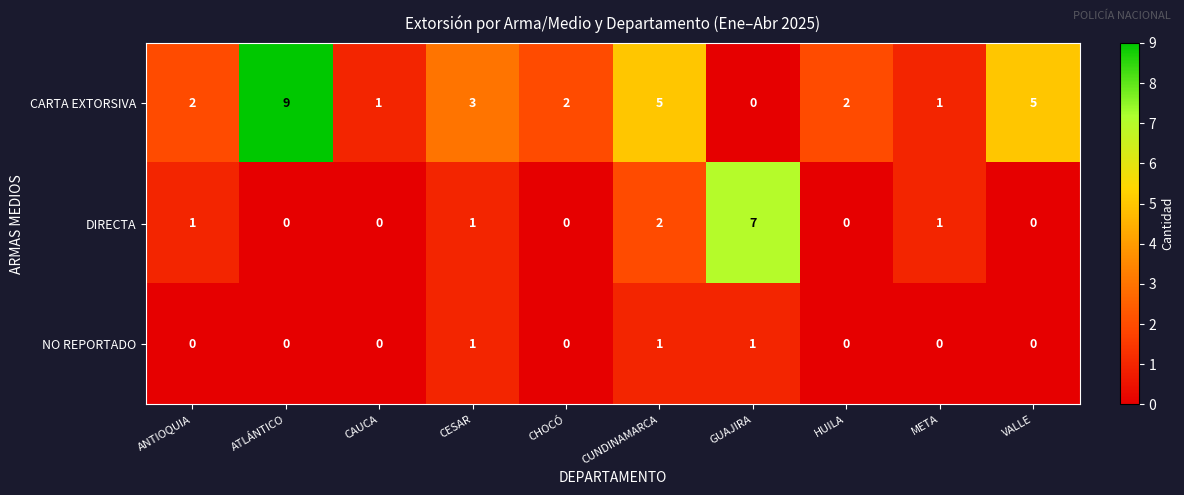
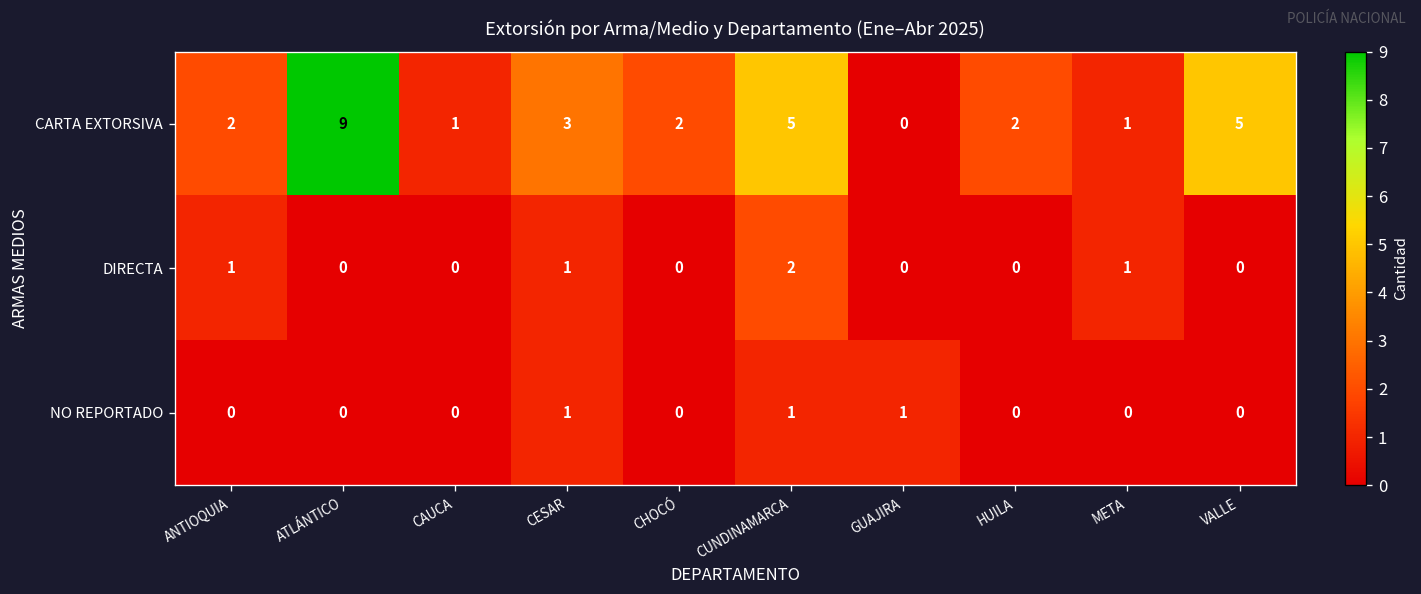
  {
    "CARTA EXTORSIVA": {
      "ANTIOQUIA": 2,
      "ATLÁNTICO": 9,
      "CAUCA": 1,
      "CESAR": 3,
      "CHOCÓ": 2,
      "CUNDINAMARCA": 5,
      "GUAJIRA": 0,
      "HUILA": 2,
      "META": 1,
      "VALLE": 5
    },
    "DIRECTA": {
      "ANTIOQUIA": 1,
      "ATLÁNTICO": 0,
      "CAUCA": 0,
      "CESAR": 1,
      "CHOCÓ": 0,
      "CUNDINAMARCA": 2,
-     "GUAJIRA": 7,
+     "GUAJIRA": 0,
      "HUILA": 0,
      "META": 1,
      "VALLE": 0
    },
    "NO REPORTADO": {
      "ANTIOQUIA": 0,
      "ATLÁNTICO": 0,
      "CAUCA": 0,
      "CESAR": 1,
      "CHOCÓ": 0,
      "CUNDINAMARCA": 1,
      "GUAJIRA": 1,
      "HUILA": 0,
      "META": 0,
      "VALLE": 0
    }
  }
